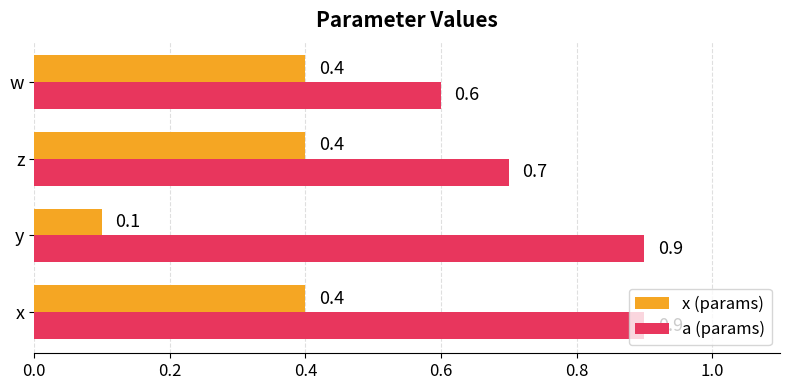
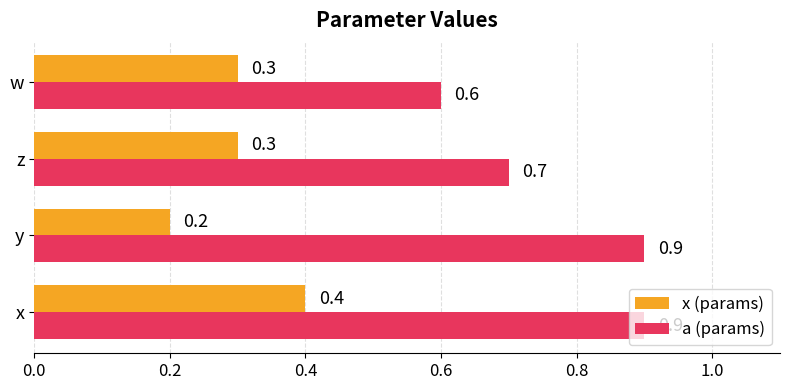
  {
    "x (params)": {
-     "w": 0.4,
-     "z": 0.4,
-     "y": 0.1,
+     "w": 0.3,
+     "z": 0.3,
+     "y": 0.2,
      "x": 0.4
    },
    "a (params)": {
      "w": 0.6,
      "z": 0.7,
      "y": 0.9
    }
  }
